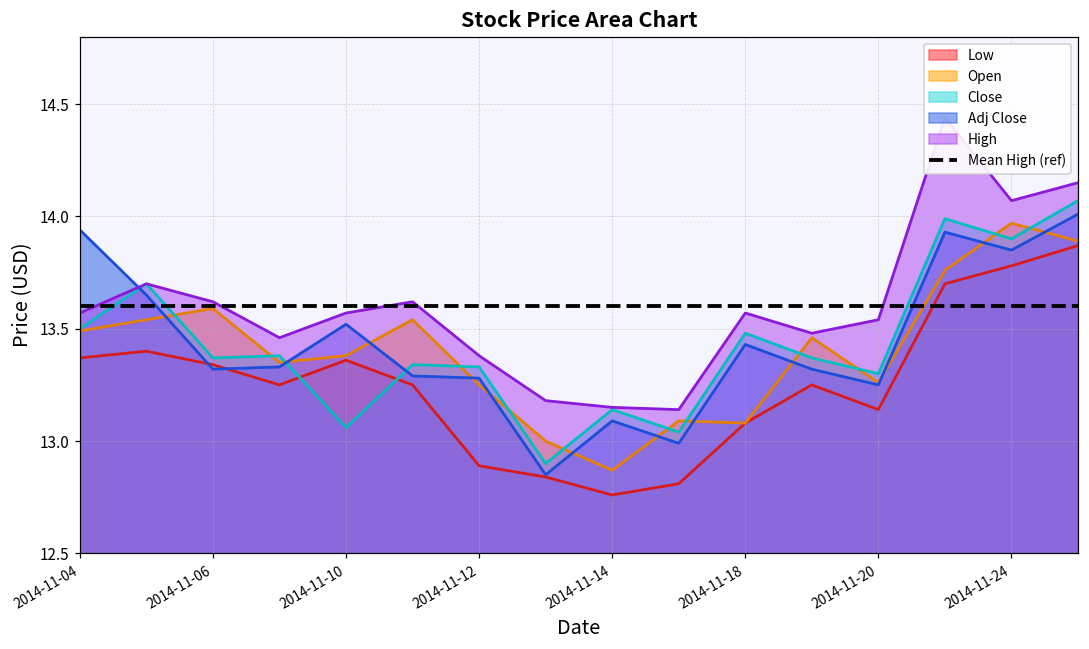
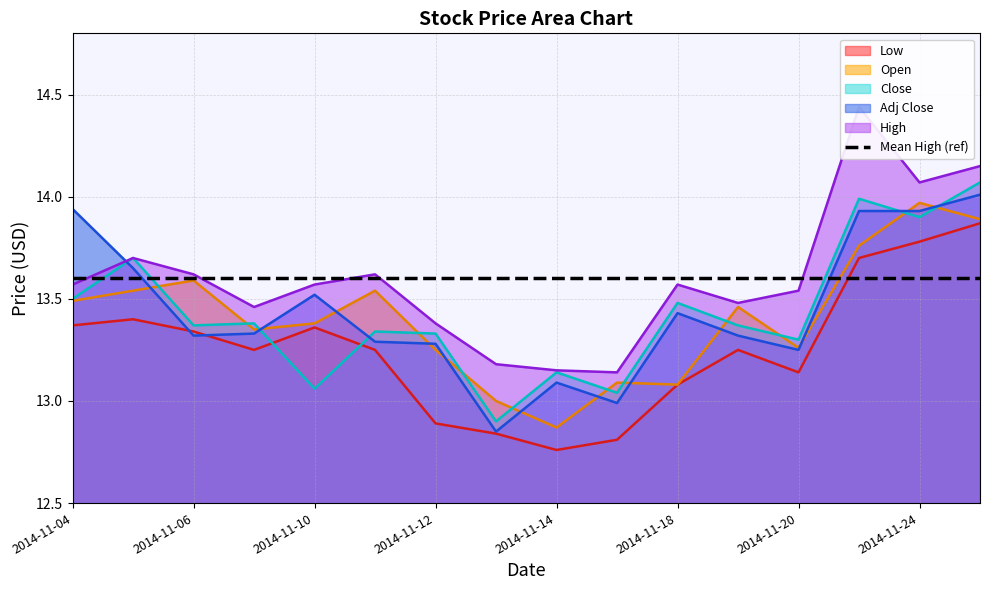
  {
    "Low": {
      "2014-11-04": 13.37,
      "2014-11-06": 13.34,
      "2014-11-10": 13.36,
      "2014-11-12": 12.89,
      "2014-11-14": 12.76,
      "2014-11-20": 13.14,
      "2014-11-24": 13.78
    },
    "Open": {
      "2014-11-06": 13.59,
      "2014-11-10": 13.38,
      "2014-11-12": 13.25,
      "2014-11-14": 12.87,
      "2014-11-24": 13.97
    },
    "Close": {
      "2014-11-06": 13.37,
      "2014-11-10": 13.06,
      "2014-11-12": 13.33,
      "2014-11-18": 13.48,
      "2014-11-20": 13.30,
      "2014-11-24": 13.90
    },
    "Adj Close": {
      "2014-11-04": 13.94,
      "2014-11-06": 13.32,
      "2014-11-10": 13.52,
      "2014-11-12": 13.28,
      "2014-11-14": 13.09,
      "2014-11-18": 13.43,
-     "2014-11-24": 13.85
+     "2014-11-24": 13.93
    },
    "High": {
      "2014-11-04": 13.57,
      "2014-11-06": 13.62,
      "2014-11-10": 13.57,
      "2014-11-12": 13.38,
      "2014-11-18": 13.57,
      "2014-11-20": 13.54,
      "2014-11-24": 14.07
    },
    "Mean High (ref)": {
      "2014-11-04": 13.60,
      "2014-11-06": 13.60,
      "2014-11-10": 13.60,
      "2014-11-12": 13.60,
      "2014-11-14": 13.60,
      "2014-11-18": 13.60,
      "2014-11-20": 13.60,
      "2014-11-24": 13.60
    }
  }
